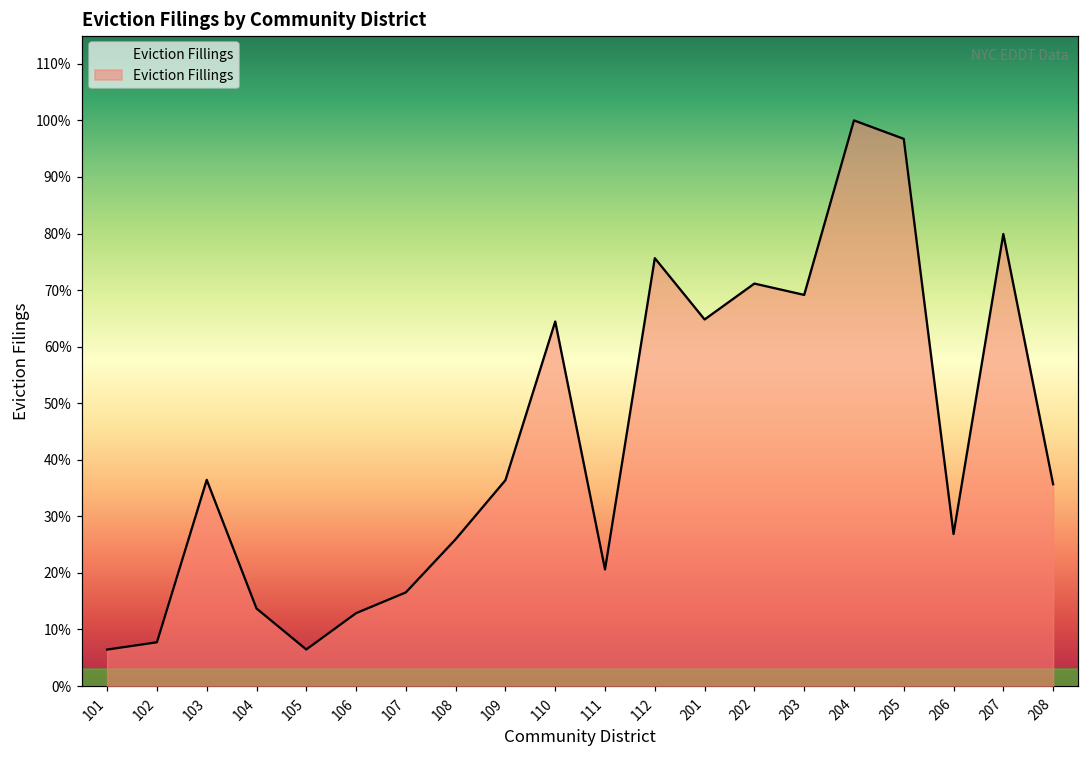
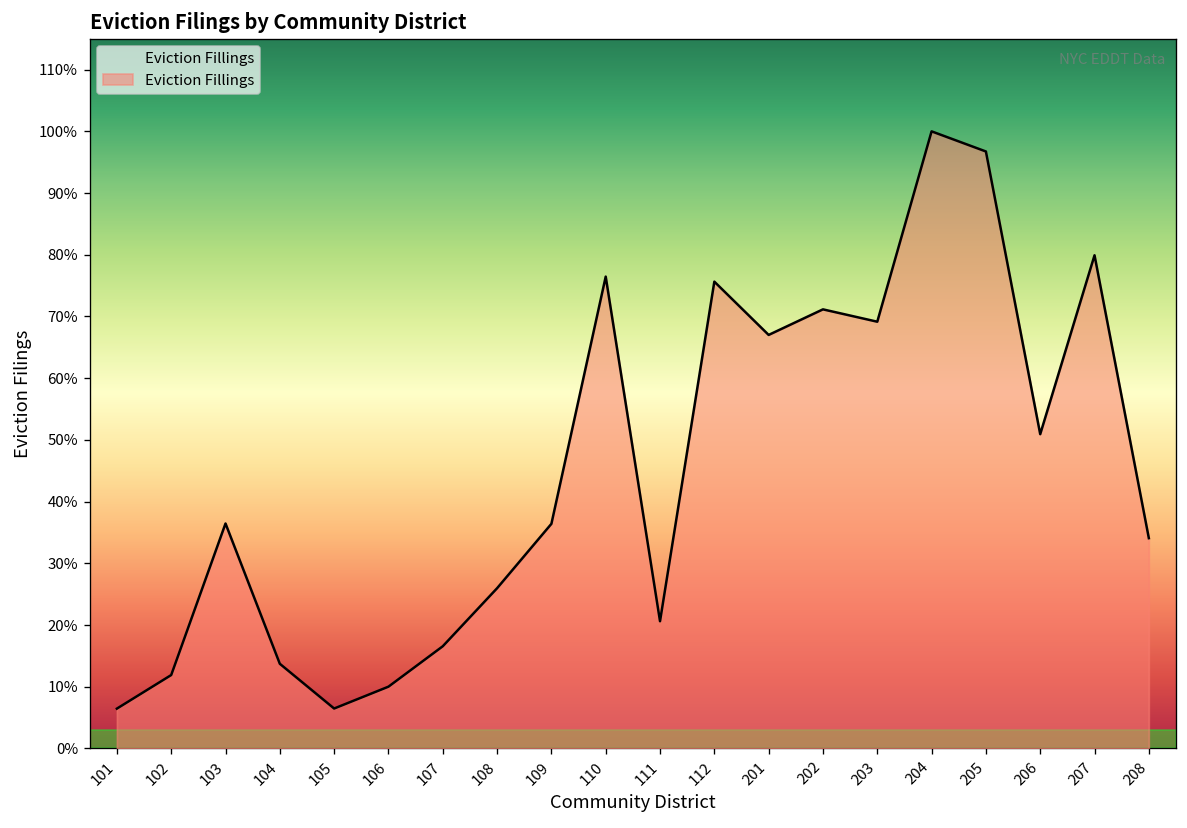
  {
    "101": "6%",
-   "102": "8%",
+   "102": "12%",
    "103": "36%",
    "104": "14%",
    "105": "6%",
-   "106": "13%",
+   "106": "10%",
    "107": "17%",
    "108": "26%",
    "109": "36%",
-   "110": "64%",
+   "110": "76%",
    "111": "21%",
    "112": "76%",
-   "201": "65%",
+   "201": "67%",
    "202": "71%",
    "203": "69%",
    "204": "100%",
    "205": "97%",
-   "206": "27%",
+   "206": "51%",
    "207": "80%",
-   "208": "36%"
+   "208": "34%"
  }
